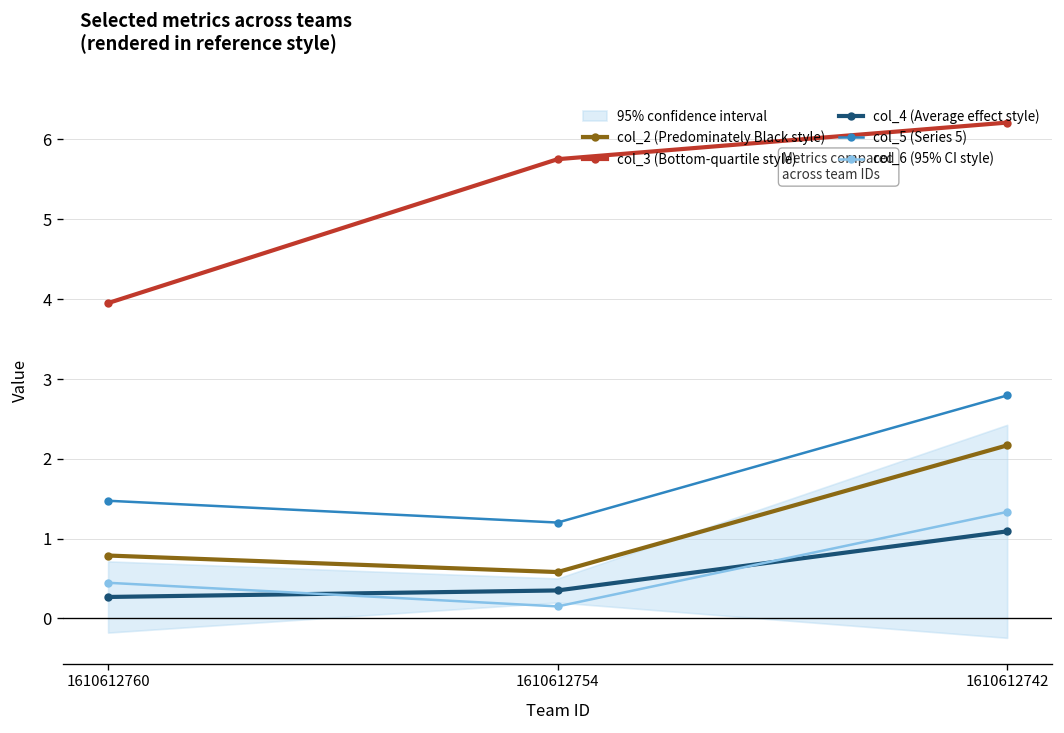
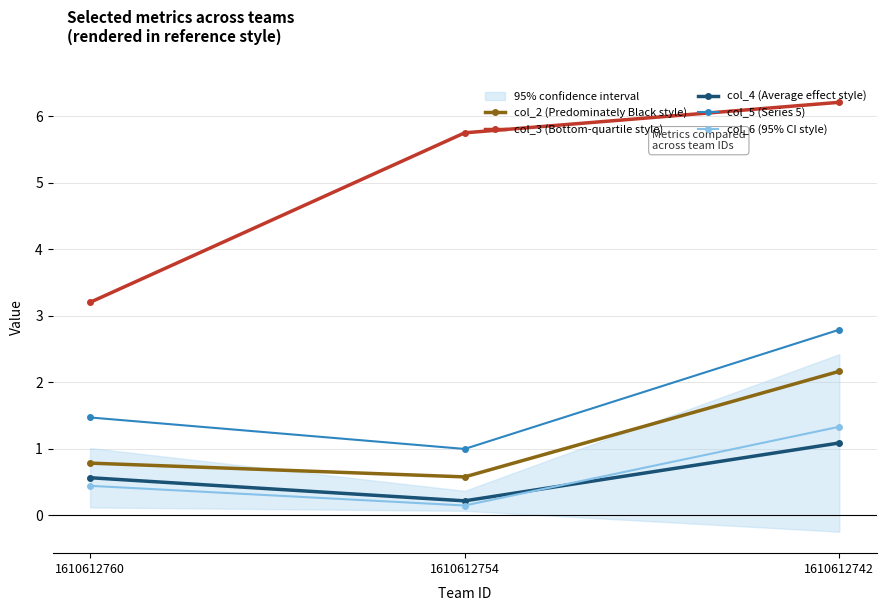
  {
    "col_2 (Predominately Black style)": {
      "1610612760": 0.8,
      "1610612754": 0.6,
      "1610612742": 2.2
    },
    "col_3 (Bottom-quartile style)": {
-     "1610612760": 3.9,
+     "1610612760": 3.2,
      "1610612754": 5.8,
      "1610612742": 6.2
    },
    "col_4 (Average effect style)": {
-     "1610612760": 0.3,
-     "1610612754": 0.4,
+     "1610612760": 0.6,
+     "1610612754": 0.2,
      "1610612742": 1.1
    },
    "col_5 (Series 5)": {
      "1610612760": 1.5,
-     "1610612754": 1.2,
+     "1610612754": 1.0,
      "1610612742": 2.8
    }
  }
